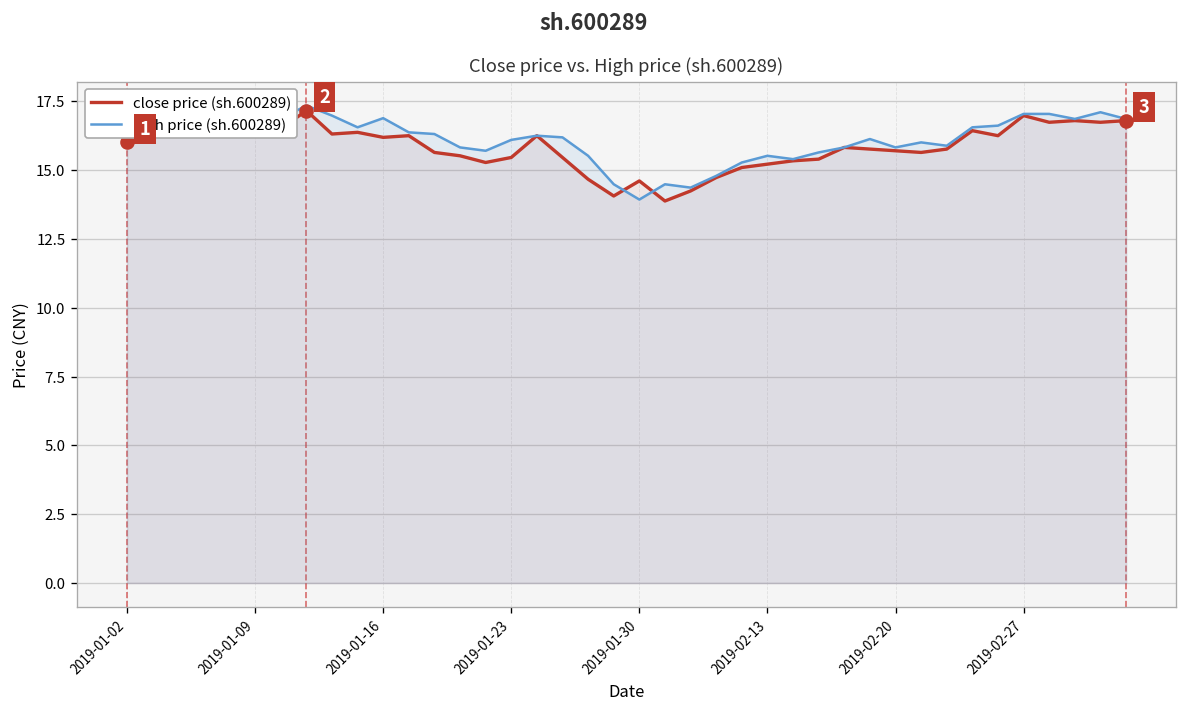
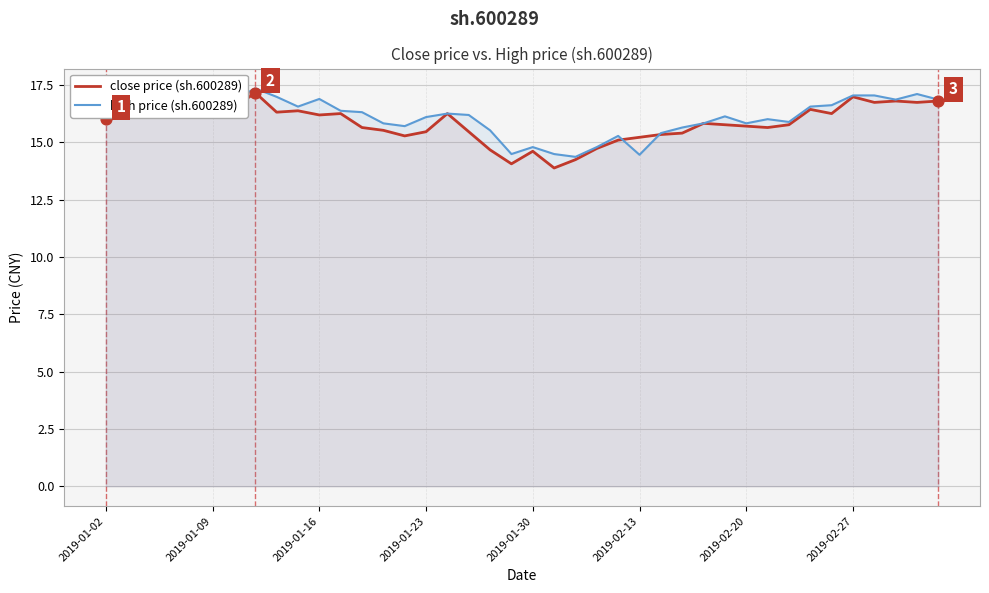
  {
    "high price (sh.600289)": {
      "2019-01-16": 16.9,
      "2019-01-23": 16.1,
-     "2019-01-30": 13.9,
-     "2019-02-13": 15.5,
+     "2019-01-30": 14.8,
+     "2019-02-13": 14.5,
      "2019-02-20": 15.8
    }
  }
